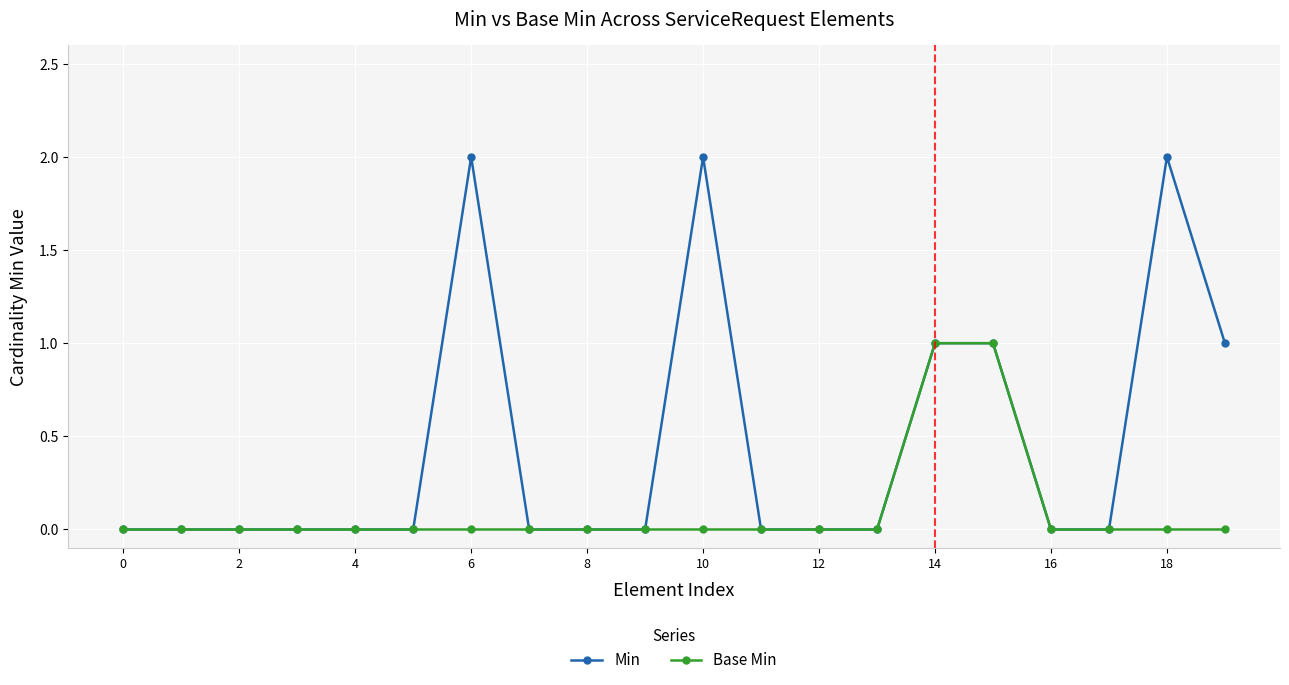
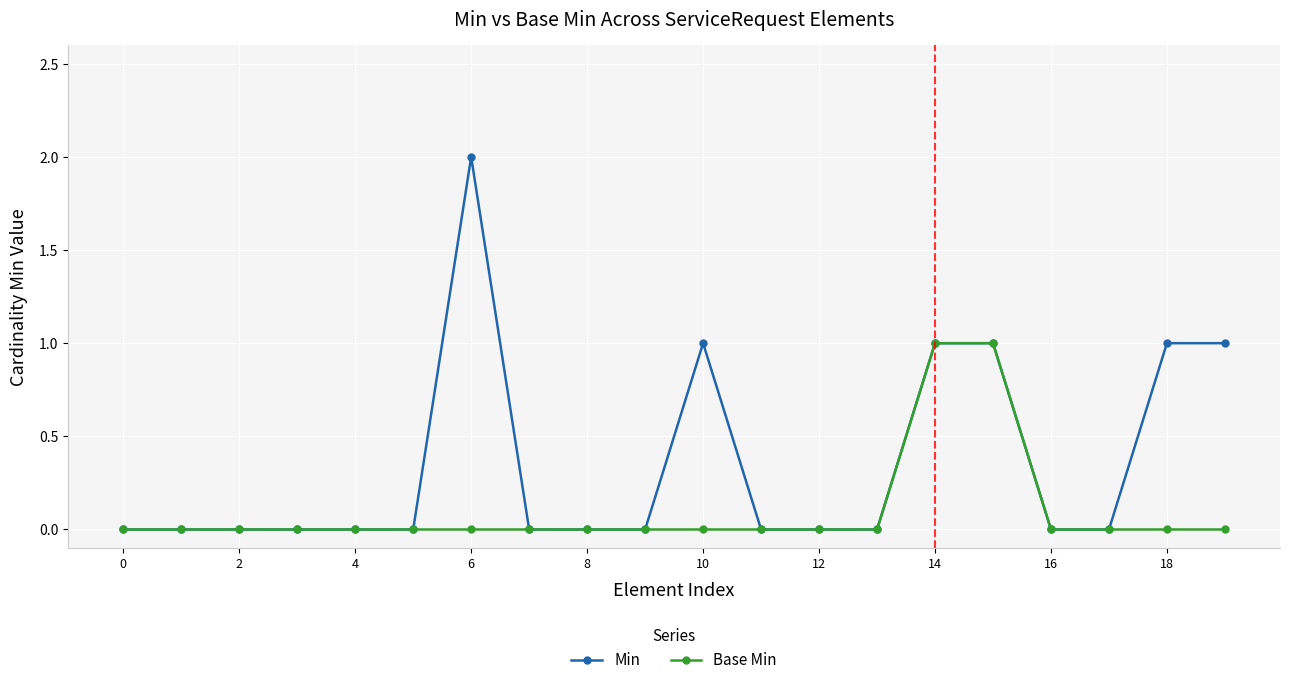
  {
    "Min": {
      "6": 2,
-     "10": 2,
-     "18": 2
+     "10": 1,
+     "18": 1
    },
    "Base Min": {
      "6": 0,
      "10": 0,
      "18": 0
    }
  }
